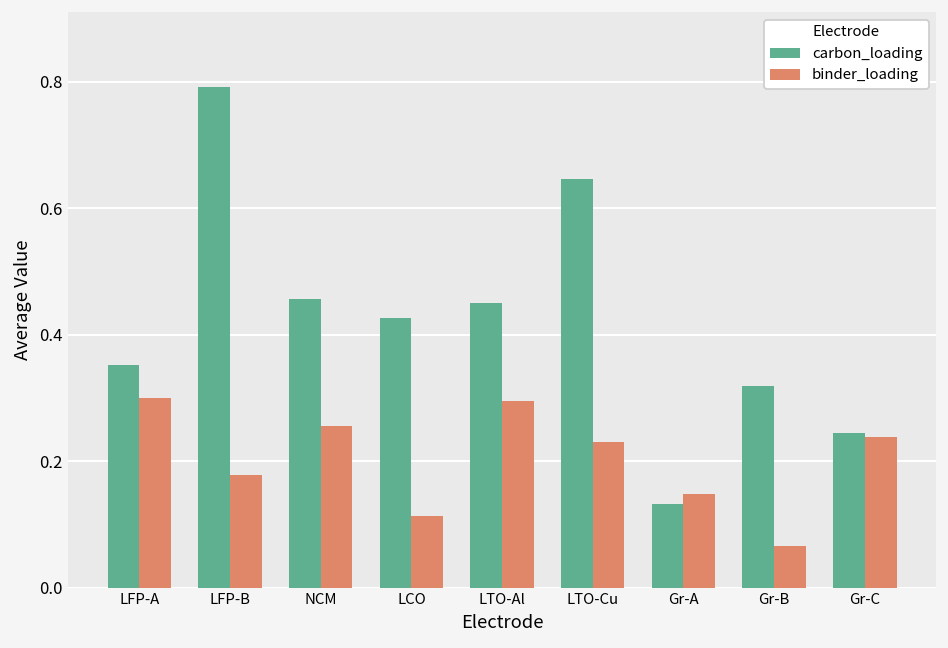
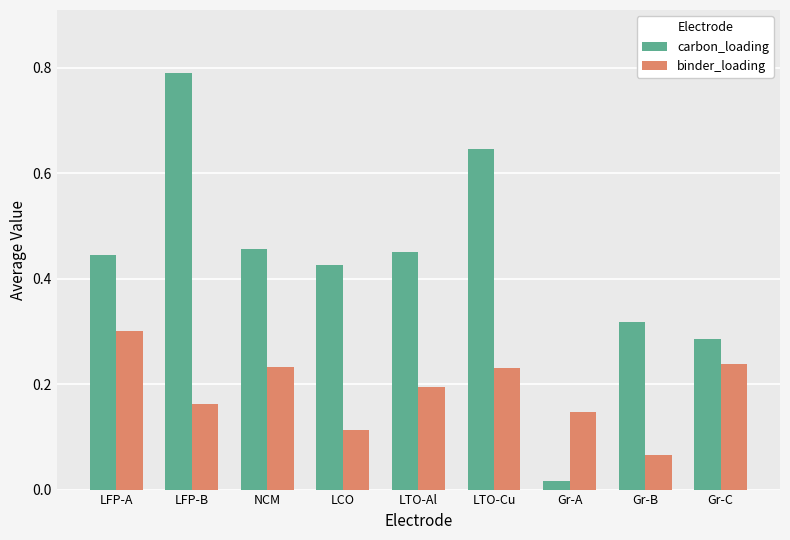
  {
    "carbon_loading": {
-     "LFP-A": 0.35,
+     "LFP-A": 0.44,
      "LFP-B": 0.79,
      "NCM": 0.46,
      "LCO": 0.43,
      "LTO-Al": 0.45,
      "LTO-Cu": 0.65,
-     "Gr-A": 0.13,
+     "Gr-A": 0.02,
      "Gr-B": 0.32,
-     "Gr-C": 0.24
+     "Gr-C": 0.29
    },
    "binder_loading": {
      "LFP-A": 0.30,
-     "LFP-B": 0.18,
-     "NCM": 0.26,
+     "LFP-B": 0.16,
+     "NCM": 0.23,
      "LCO": 0.11,
-     "LTO-Al": 0.30,
+     "LTO-Al": 0.19,
      "LTO-Cu": 0.23,
      "Gr-A": 0.15,
      "Gr-B": 0.07,
      "Gr-C": 0.24
    }
  }
